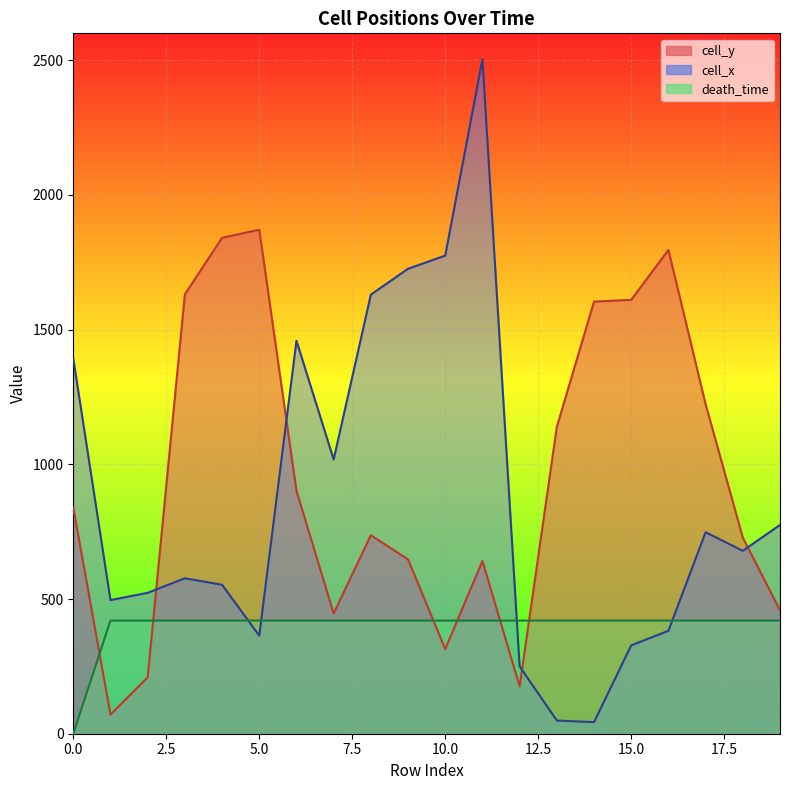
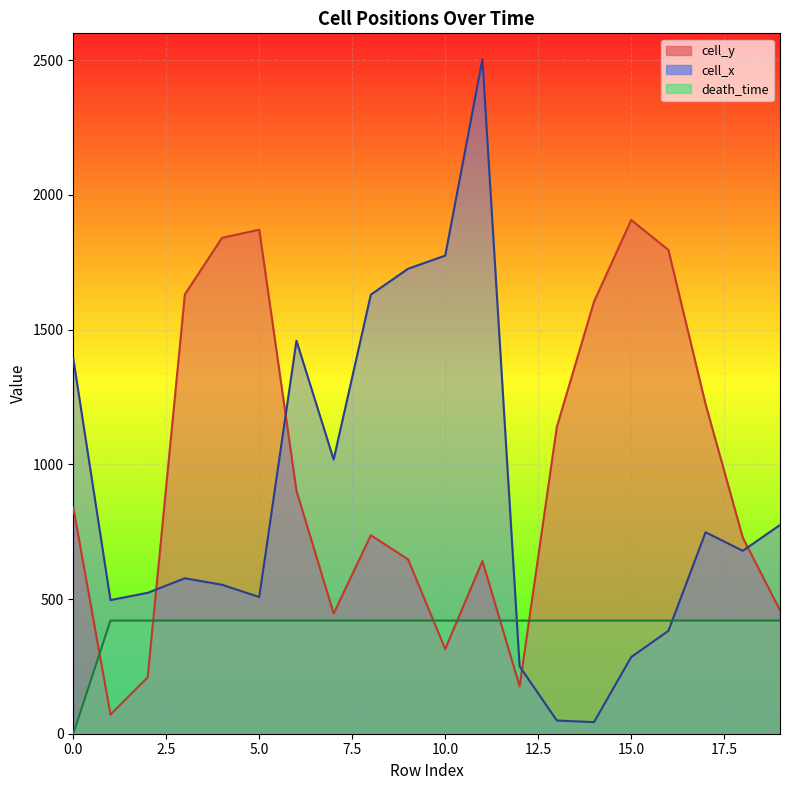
  {
    "cell_y": {
      "0.0": 840,
      "5.0": 1870,
      "10.0": 310,
-     "15.0": 1610
+     "15.0": 1910
    },
    "cell_x": {
      "0.0": 1390,
-     "5.0": 360,
+     "5.0": 510,
      "10.0": 1770,
-     "15.0": 330
+     "15.0": 280
    },
    "death_time": {
      "0.0": 0,
      "5.0": 420,
      "10.0": 420,
      "15.0": 420
    }
  }
